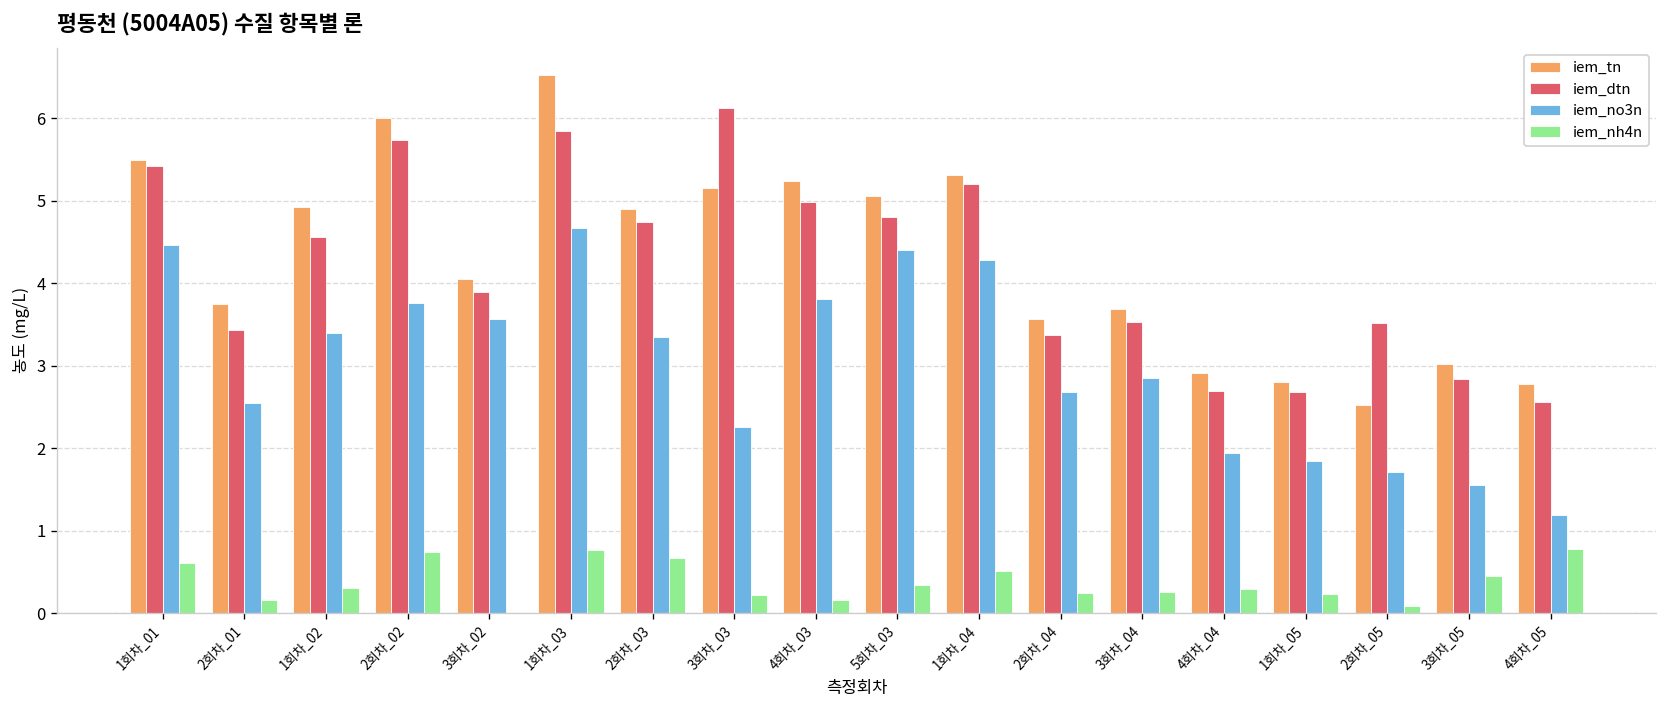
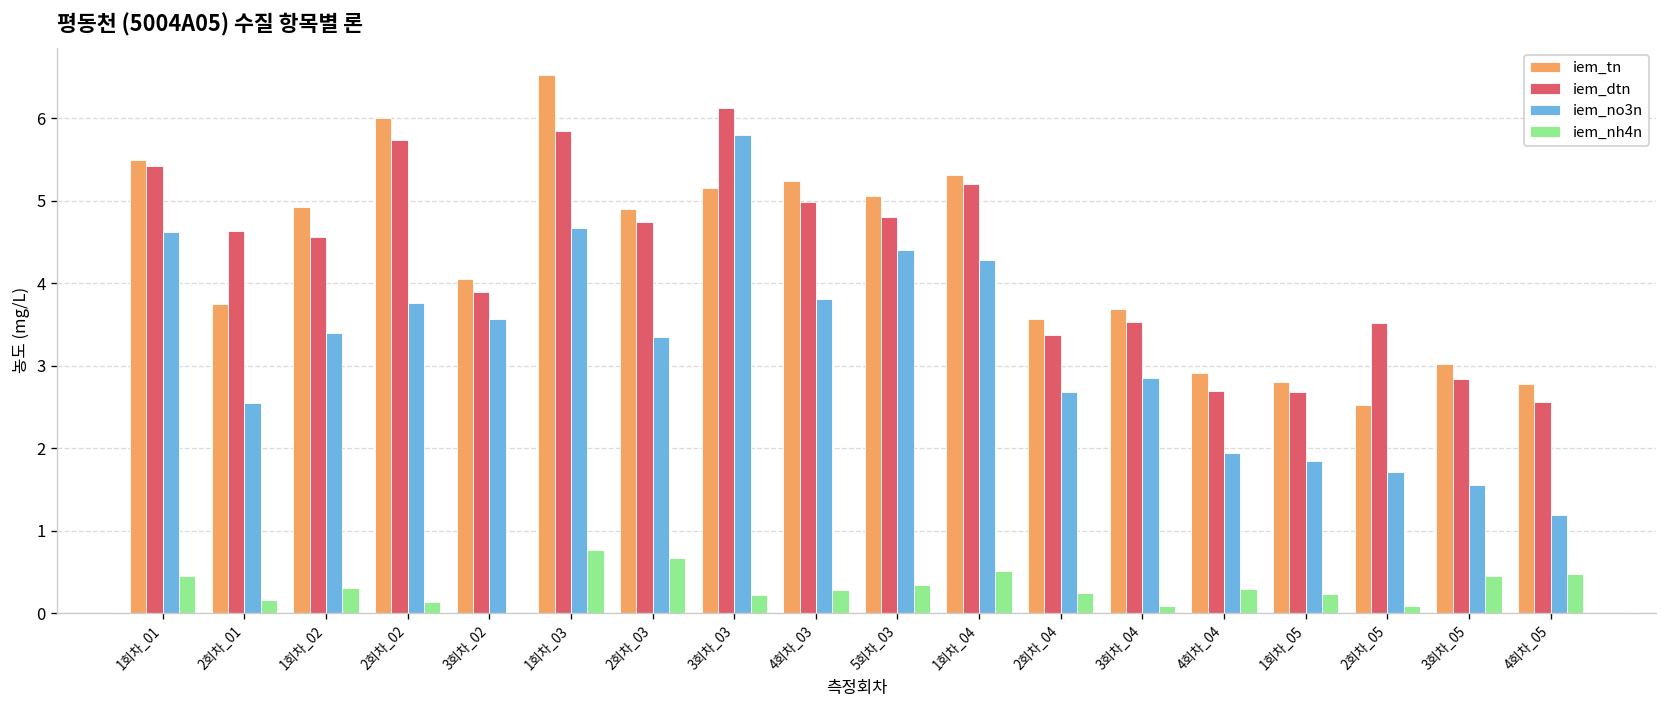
  {
    "iem_tn": {
      "1회차_01": 5.5,
      "2회차_01": 3.7,
      "1회차_02": 4.9,
      "2회차_02": 6.0,
      "3회차_02": 4.0,
      "1회차_03": 6.5,
      "2회차_03": 4.9,
      "3회차_03": 5.2,
      "4회차_03": 5.2,
      "5회차_03": 5.1,
      "1회차_04": 5.3,
      "2회차_04": 3.6,
      "3회차_04": 3.7,
      "4회차_04": 2.9,
      "1회차_05": 2.8,
      "2회차_05": 2.5,
      "3회차_05": 3.0,
      "4회차_05": 2.8
    },
    "iem_dtn": {
      "1회차_01": 5.4,
-     "2회차_01": 3.4,
+     "2회차_01": 4.6,
      "1회차_02": 4.6,
      "2회차_02": 5.7,
      "3회차_02": 3.9,
      "1회차_03": 5.8,
      "2회차_03": 4.7,
      "3회차_03": 6.1,
      "4회차_03": 5.0,
      "5회차_03": 4.8,
      "1회차_04": 5.2,
      "2회차_04": 3.4,
      "3회차_04": 3.5,
      "4회차_04": 2.7,
      "1회차_05": 2.7,
      "2회차_05": 3.5,
      "3회차_05": 2.8,
      "4회차_05": 2.6
    },
    "iem_no3n": {
-     "1회차_01": 4.5,
+     "1회차_01": 4.6,
      "2회차_01": 2.6,
      "1회차_02": 3.4,
      "2회차_02": 3.8,
      "3회차_02": 3.6,
      "1회차_03": 4.7,
      "2회차_03": 3.3,
-     "3회차_03": 2.3,
+     "3회차_03": 5.8,
      "4회차_03": 3.8,
      "5회차_03": 4.4,
      "1회차_04": 4.3,
      "2회차_04": 2.7,
      "3회차_04": 2.9,
      "4회차_04": 1.9,
      "1회차_05": 1.8,
      "2회차_05": 1.7,
      "3회차_05": 1.6,
      "4회차_05": 1.2
    },
    "iem_nh4n": {
-     "1회차_01": 0.6,
+     "1회차_01": 0.4,
      "2회차_01": 0.2,
      "1회차_02": 0.3,
-     "2회차_02": 0.7,
+     "2회차_02": 0.1,
      "1회차_03": 0.8,
      "2회차_03": 0.7,
      "3회차_03": 0.2,
-     "4회차_03": 0.2,
+     "4회차_03": 0.3,
      "5회차_03": 0.3,
      "1회차_04": 0.5,
      "2회차_04": 0.2,
-     "3회차_04": 0.3,
+     "3회차_04": 0.1,
      "4회차_04": 0.3,
      "1회차_05": 0.2,
      "2회차_05": 0.1,
      "3회차_05": 0.5,
-     "4회차_05": 0.8
+     "4회차_05": 0.5
    }
  }
